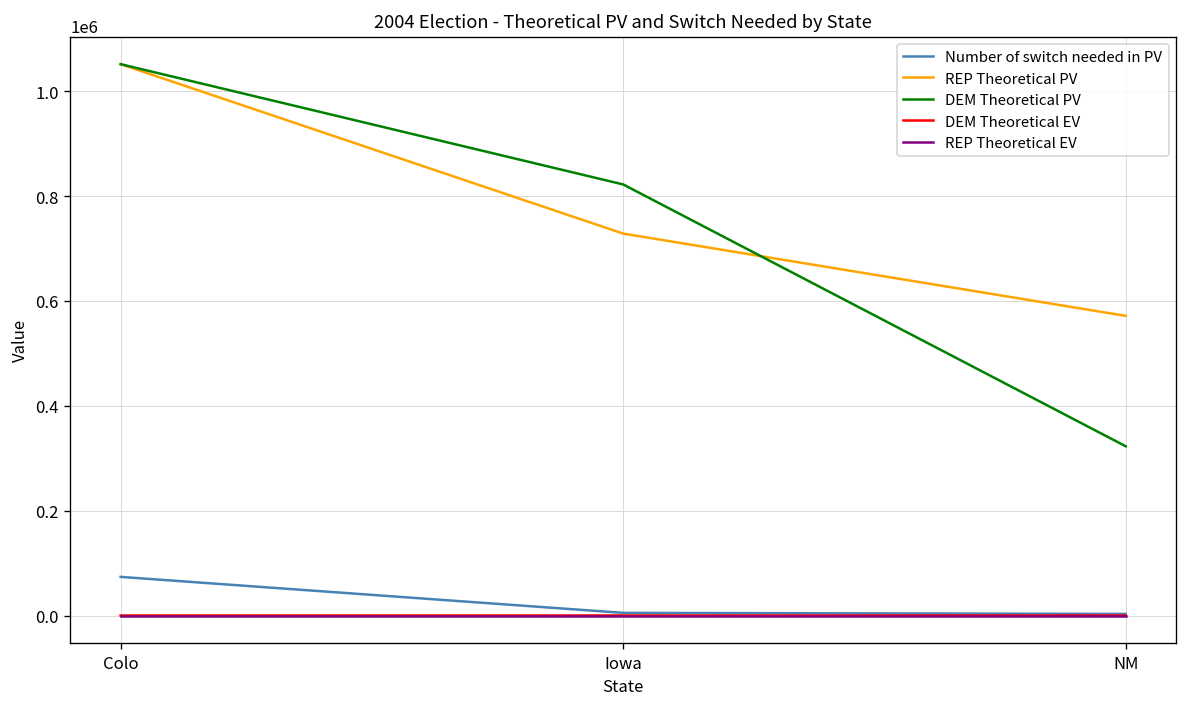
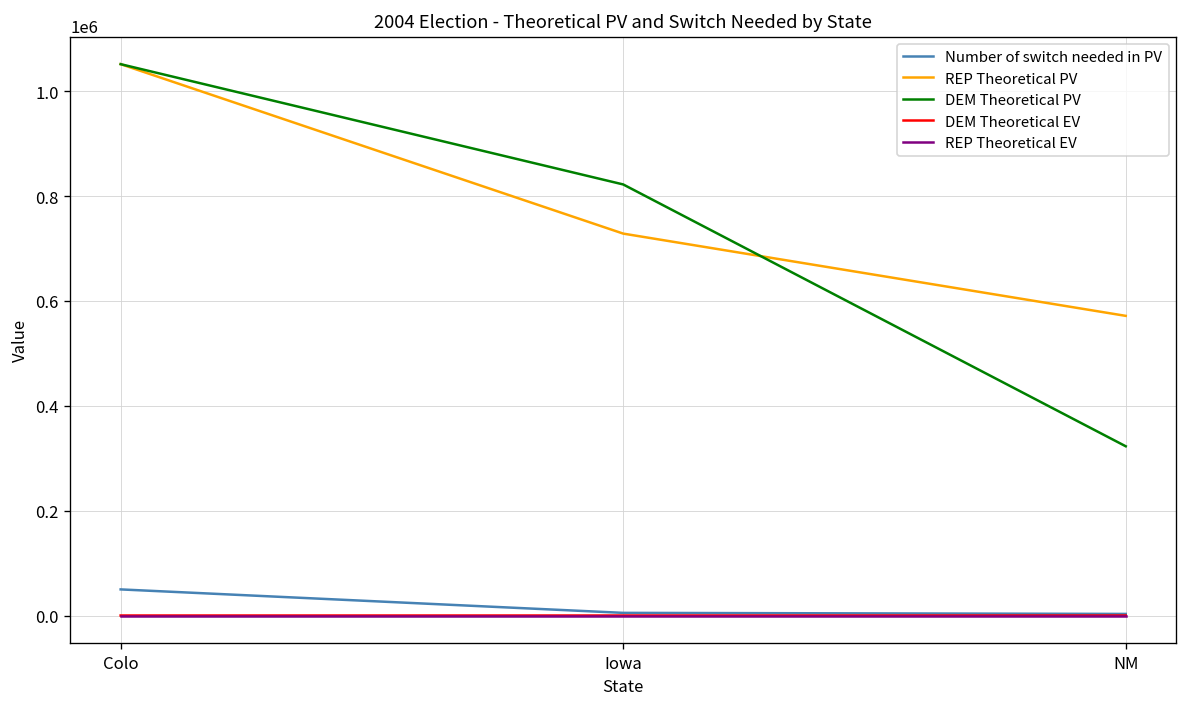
  {
    "Number of switch needed in PV": {
-     "Colo": 70000
+     "Colo": 50000
    },
    "REP Theoretical PV": {
      "Iowa": 730000,
      "NM": 570000
    },
    "DEM Theoretical PV": {
      "Iowa": 820000,
      "NM": 320000
    },
    "REP Theoretical EV": {
      "Colo": 0
    }
  }
